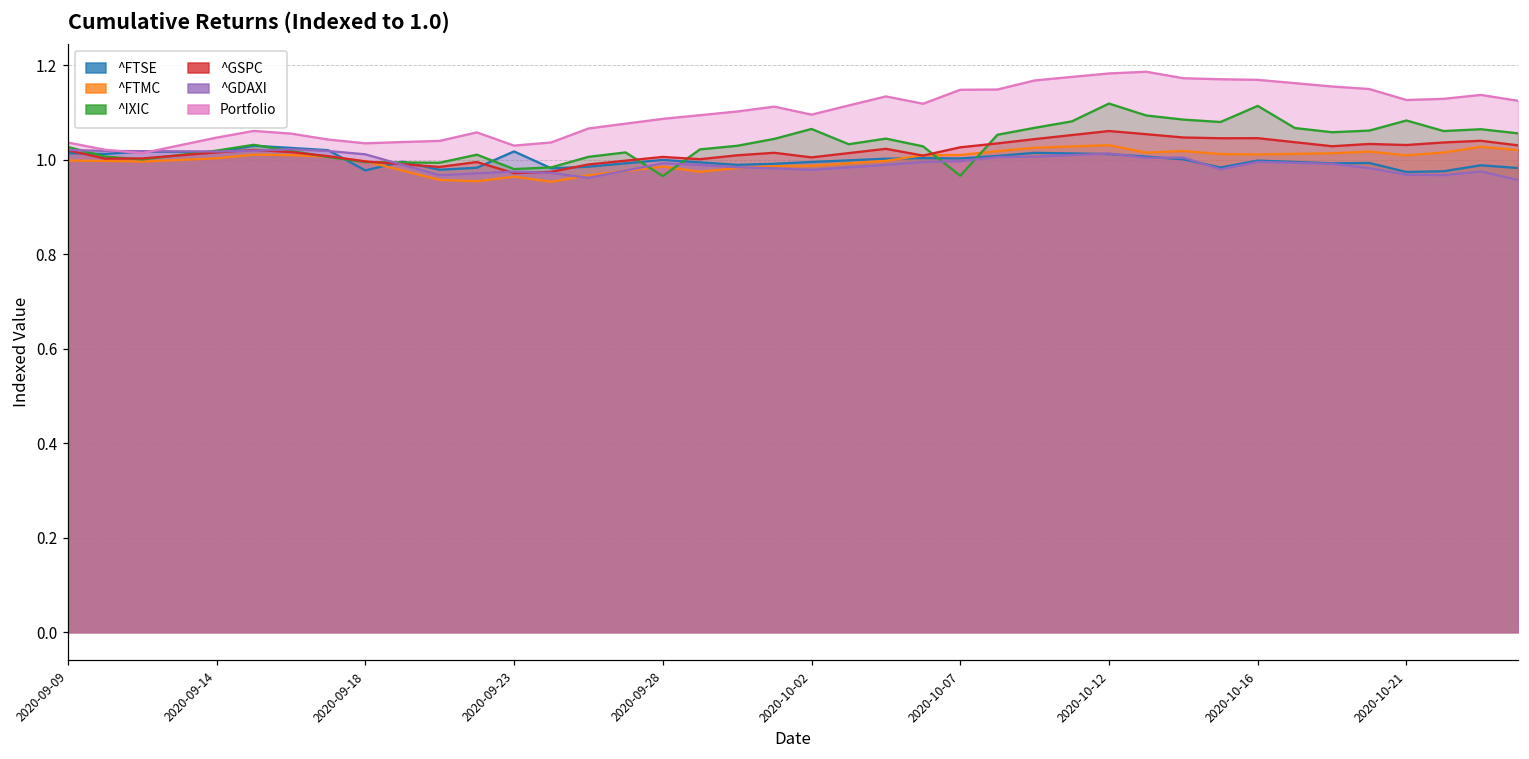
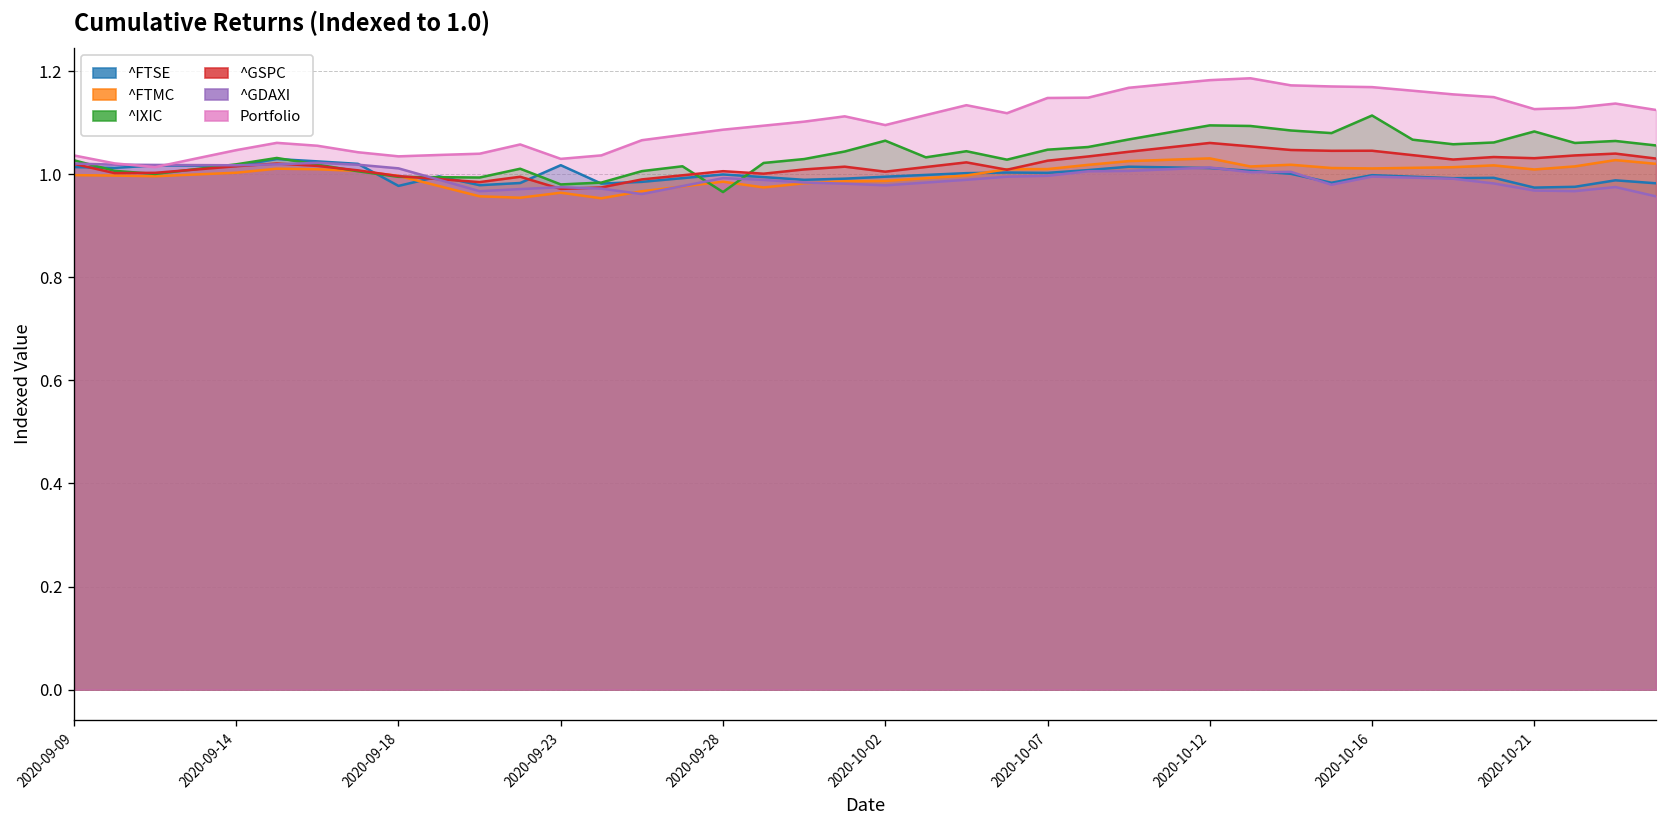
  {
    "^FTSE": {
      "2020-09-09": 1.01,
      "2020-09-18": 0.98,
      "2020-09-23": 1.02,
      "2020-09-28": 1.00,
      "2020-10-02": 1.00
    },
    "^IXIC": {
      "2020-09-09": 1.03,
      "2020-09-28": 0.97,
      "2020-10-02": 1.07,
-     "2020-10-07": 0.97,
-     "2020-10-12": 1.12,
+     "2020-10-07": 1.05,
+     "2020-10-12": 1.09,
      "2020-10-16": 1.11,
      "2020-10-21": 1.08
    }
  }
